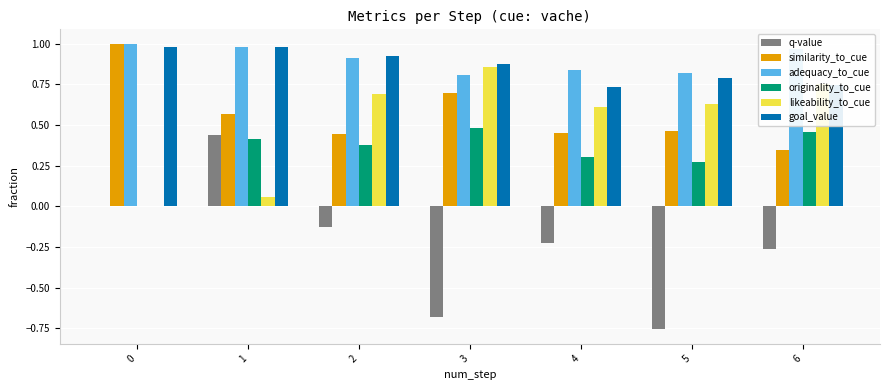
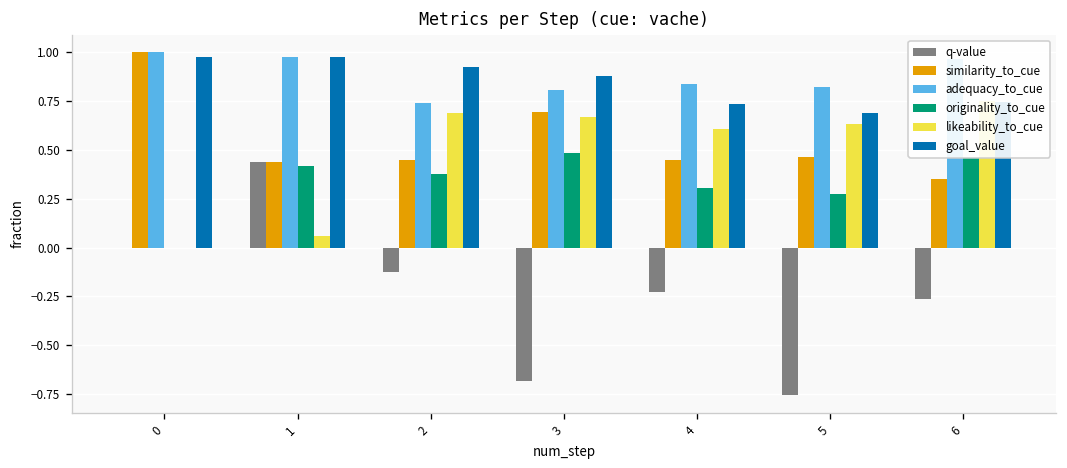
  {
    "q-value": {
      "0": 0.00,
      "1": 0.44,
      "2": -0.13,
      "3": -0.68,
      "4": -0.23,
      "5": -0.76,
      "6": -0.27
    },
    "similarity_to_cue": {
      "0": 1.00,
-     "1": 0.57,
+     "1": 0.44,
      "2": 0.45,
      "3": 0.70,
      "4": 0.45,
      "5": 0.46,
      "6": 0.35
    },
    "adequacy_to_cue": {
      "0": 1.00,
      "1": 0.98,
-     "2": 0.91,
+     "2": 0.74,
      "3": 0.80,
      "4": 0.84,
      "5": 0.82
    },
    "originality_to_cue": {
      "0": 0.00,
      "1": 0.42,
      "2": 0.38,
      "3": 0.48,
      "4": 0.30,
      "5": 0.28,
      "6": 0.46
    },
    "likeability_to_cue": {
      "0": 0.00,
      "1": 0.06,
      "2": 0.69,
-     "3": 0.85,
+     "3": 0.67,
      "4": 0.61,
      "5": 0.63
    },
    "goal_value": {
      "0": 0.98,
      "1": 0.98,
      "2": 0.93,
      "3": 0.88,
      "4": 0.73,
-     "5": 0.79
+     "5": 0.69
    }
  }
